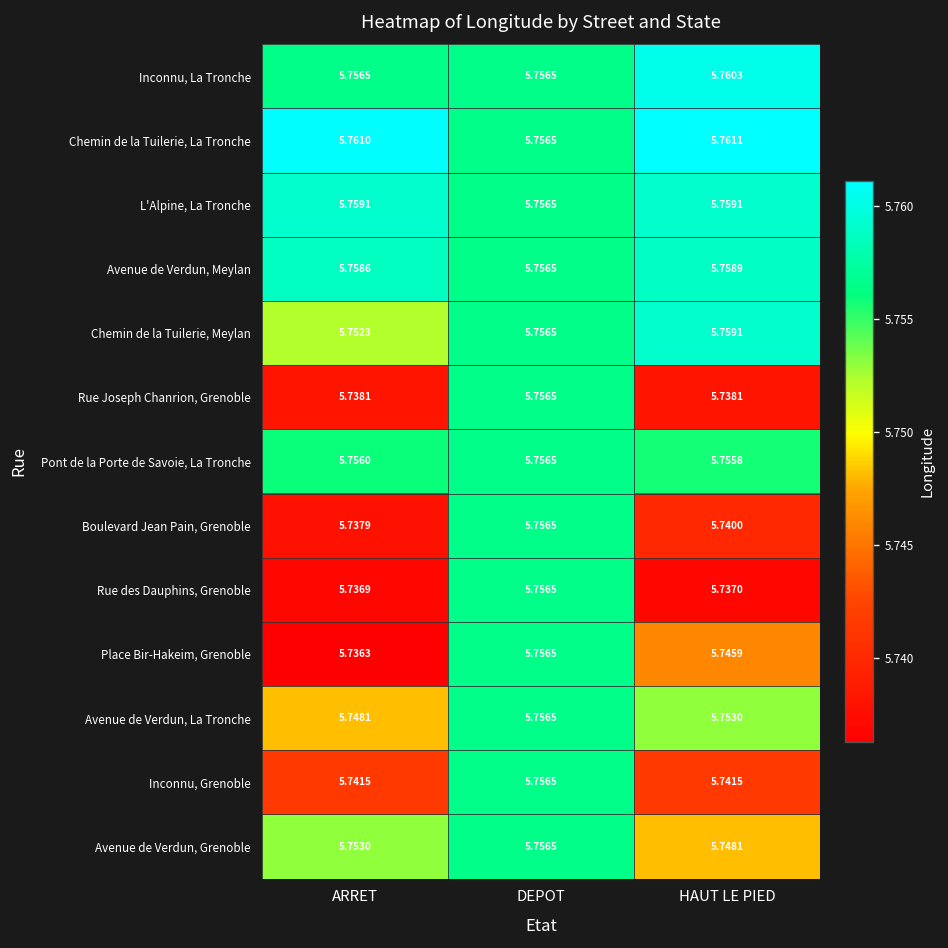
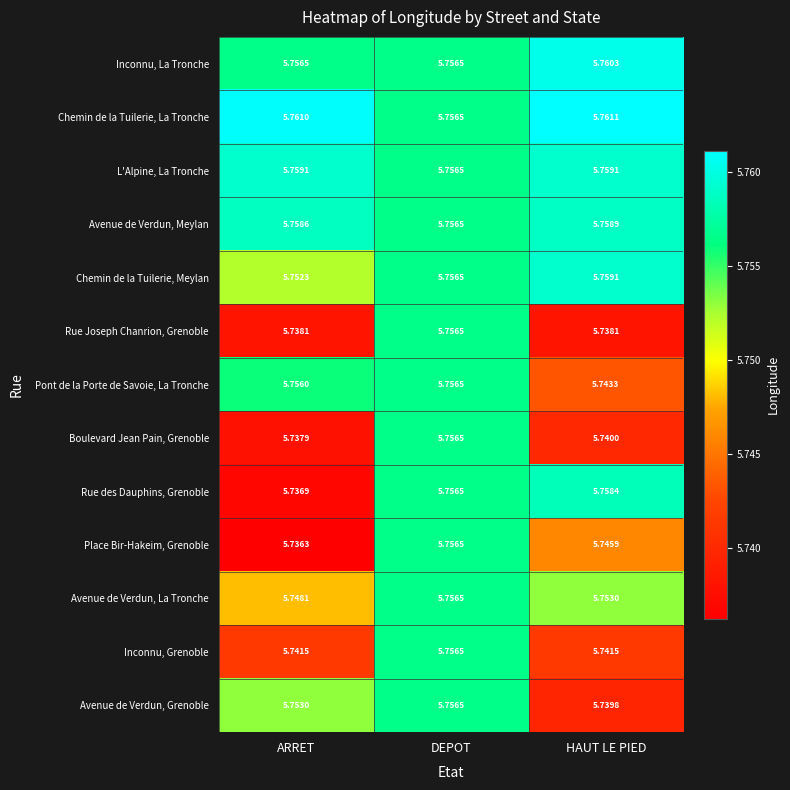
  {
    "Inconnu, La Tronche": {
      "ARRET": 5.7565,
      "DEPOT": 5.7565,
      "HAUT LE PIED": 5.7603
    },
    "Chemin de la Tuilerie, La Tronche": {
      "ARRET": 5.7610,
      "DEPOT": 5.7565,
      "HAUT LE PIED": 5.7611
    },
    "L'Alpine, La Tronche": {
      "ARRET": 5.7591,
      "DEPOT": 5.7565,
      "HAUT LE PIED": 5.7591
    },
    "Avenue de Verdun, Meylan": {
      "ARRET": 5.7586,
      "DEPOT": 5.7565,
      "HAUT LE PIED": 5.7589
    },
    "Chemin de la Tuilerie, Meylan": {
      "ARRET": 5.7523,
      "DEPOT": 5.7565,
      "HAUT LE PIED": 5.7591
    },
    "Rue Joseph Chanrion, Grenoble": {
      "ARRET": 5.7381,
      "DEPOT": 5.7565,
      "HAUT LE PIED": 5.7381
    },
    "Pont de la Porte de Savoie, La Tronche": {
      "ARRET": 5.7560,
      "DEPOT": 5.7565,
-     "HAUT LE PIED": 5.7558
+     "HAUT LE PIED": 5.7433
    },
    "Boulevard Jean Pain, Grenoble": {
      "ARRET": 5.7379,
      "DEPOT": 5.7565,
      "HAUT LE PIED": 5.7400
    },
    "Rue des Dauphins, Grenoble": {
      "ARRET": 5.7369,
      "DEPOT": 5.7565,
-     "HAUT LE PIED": 5.7370
+     "HAUT LE PIED": 5.7584
    },
    "Place Bir-Hakeim, Grenoble": {
      "ARRET": 5.7363,
      "DEPOT": 5.7565,
      "HAUT LE PIED": 5.7459
    },
    "Avenue de Verdun, La Tronche": {
      "ARRET": 5.7481,
      "DEPOT": 5.7565,
      "HAUT LE PIED": 5.7530
    },
    "Inconnu, Grenoble": {
      "ARRET": 5.7415,
      "DEPOT": 5.7565,
      "HAUT LE PIED": 5.7415
    },
    "Avenue de Verdun, Grenoble": {
      "ARRET": 5.7530,
      "DEPOT": 5.7565,
-     "HAUT LE PIED": 5.7481
+     "HAUT LE PIED": 5.7398
    }
  }
